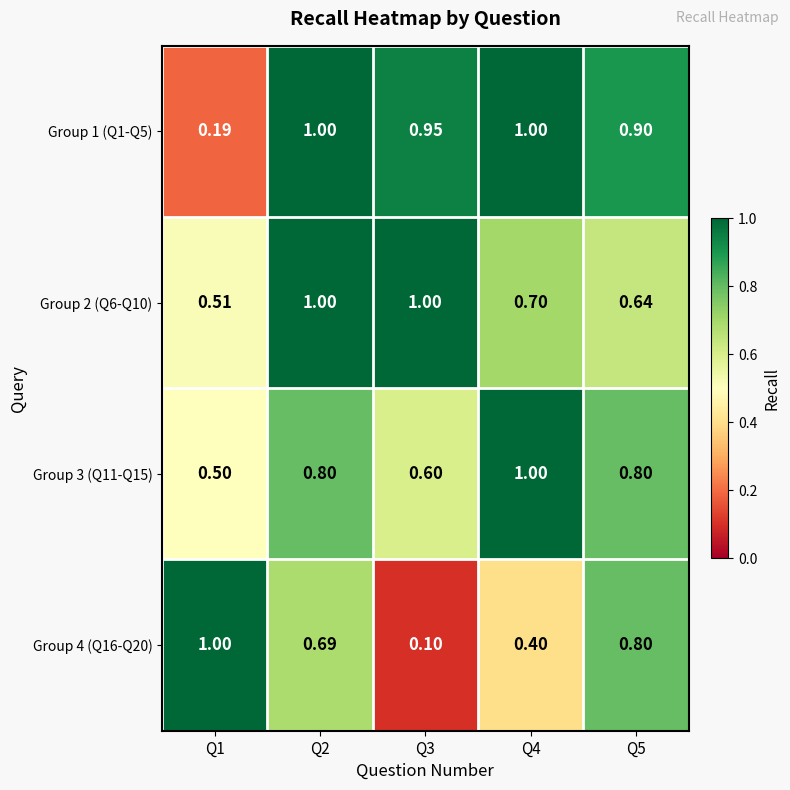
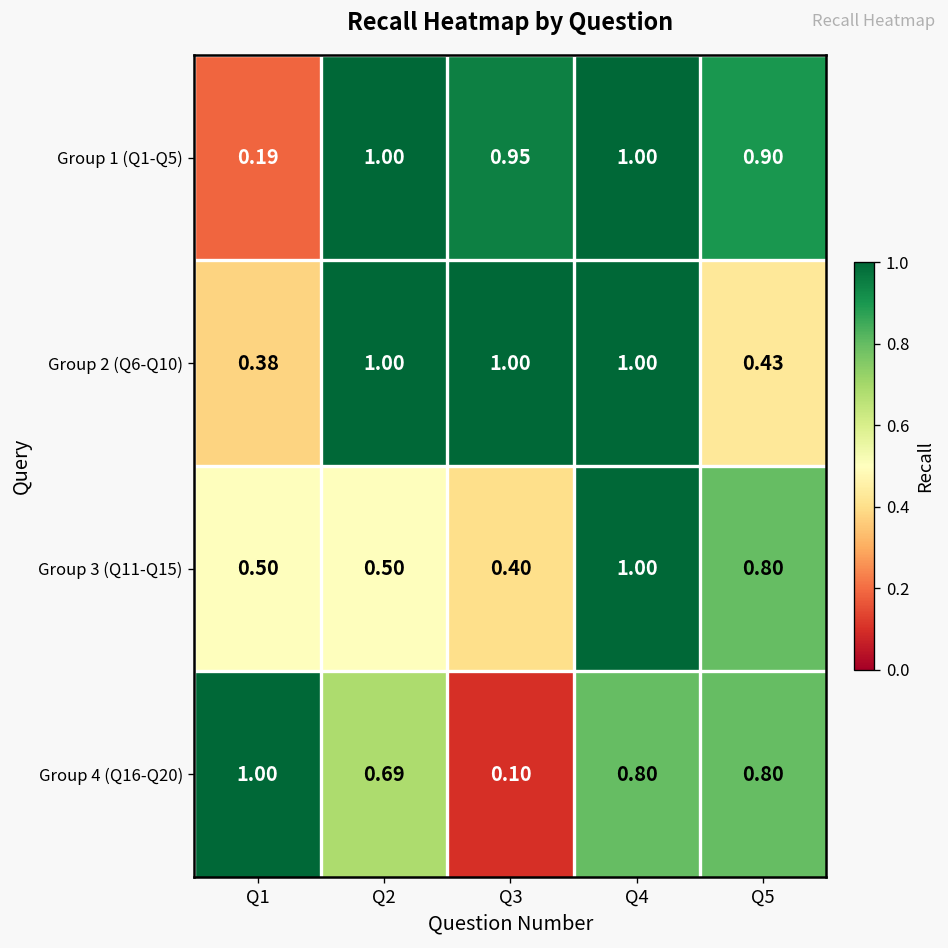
  {
    "Group 1 (Q1-Q5)": {
      "Q1": 0.19,
      "Q2": 1.00,
      "Q3": 0.95,
      "Q4": 1.00,
      "Q5": 0.90
    },
    "Group 2 (Q6-Q10)": {
-     "Q1": 0.51,
+     "Q1": 0.38,
      "Q2": 1.00,
      "Q3": 1.00,
-     "Q4": 0.70,
-     "Q5": 0.64
+     "Q4": 1.00,
+     "Q5": 0.43
    },
    "Group 3 (Q11-Q15)": {
      "Q1": 0.50,
-     "Q2": 0.80,
-     "Q3": 0.60,
+     "Q2": 0.50,
+     "Q3": 0.40,
      "Q4": 1.00,
      "Q5": 0.80
    },
    "Group 4 (Q16-Q20)": {
      "Q1": 1.00,
      "Q2": 0.69,
      "Q3": 0.10,
-     "Q4": 0.40,
+     "Q4": 0.80,
      "Q5": 0.80
    }
  }
